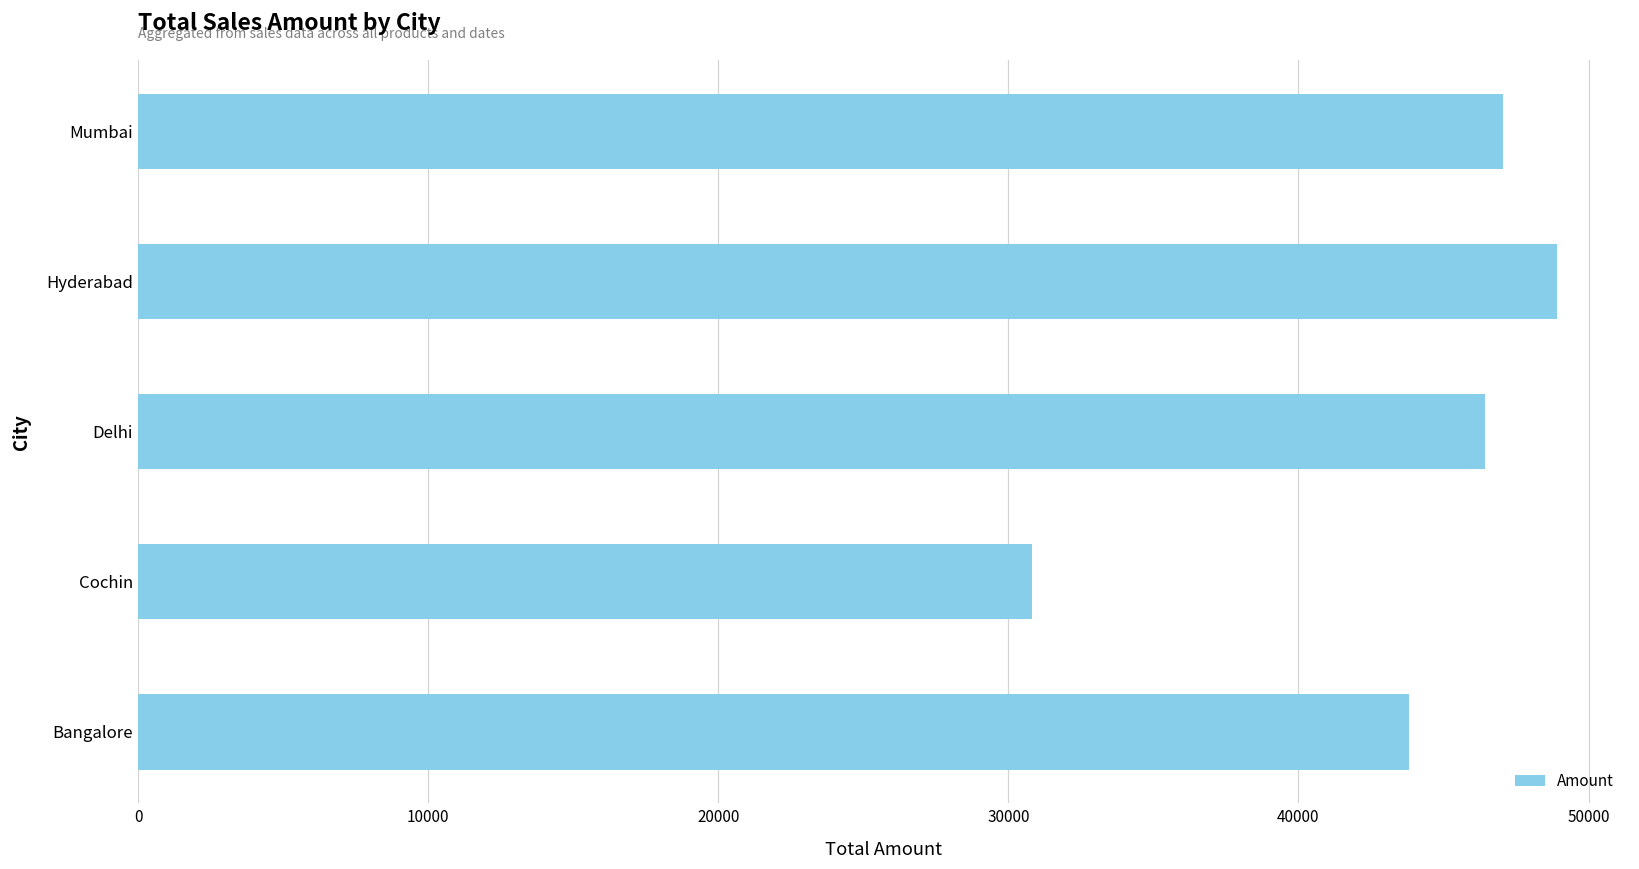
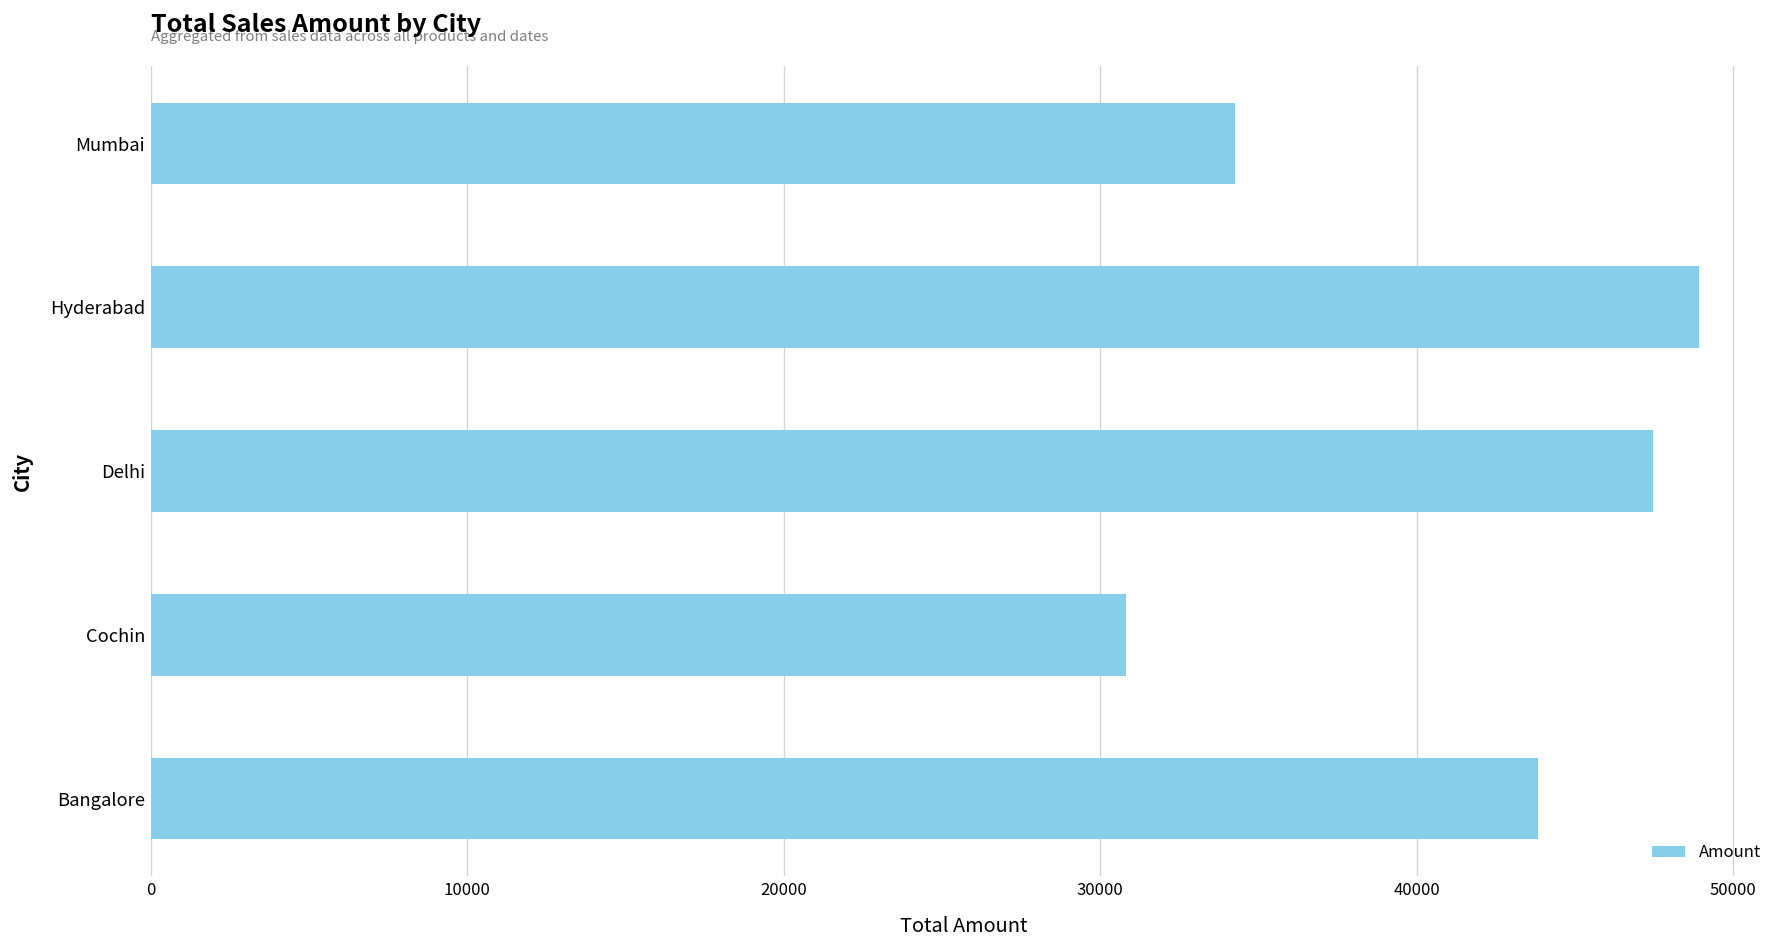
  {
-   "Mumbai": 47000,
+   "Mumbai": 34300,
    "Hyderabad": 48900,
-   "Delhi": 46400,
+   "Delhi": 47500,
    "Cochin": 30800,
    "Bangalore": 43800
  }
